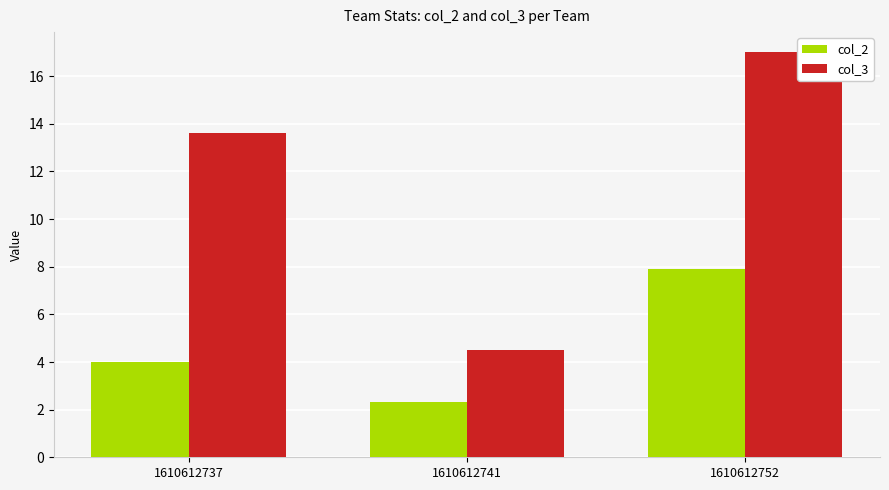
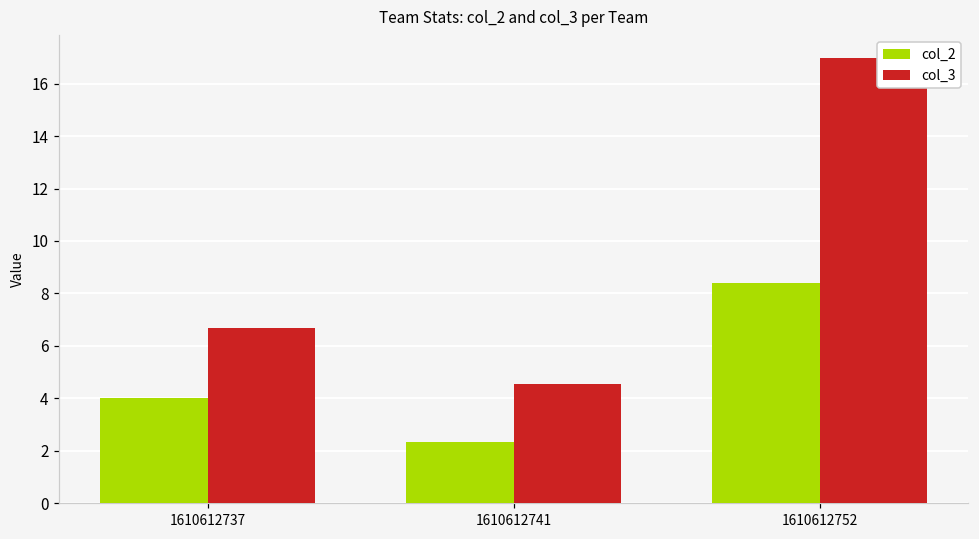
  {
    "col_2": {
      "1610612737": 4.0,
      "1610612741": 2.3,
-     "1610612752": 7.9
+     "1610612752": 8.4
    },
    "col_3": {
-     "1610612737": 13.6,
+     "1610612737": 6.7,
      "1610612741": 4.5,
      "1610612752": 17.0
    }
  }
